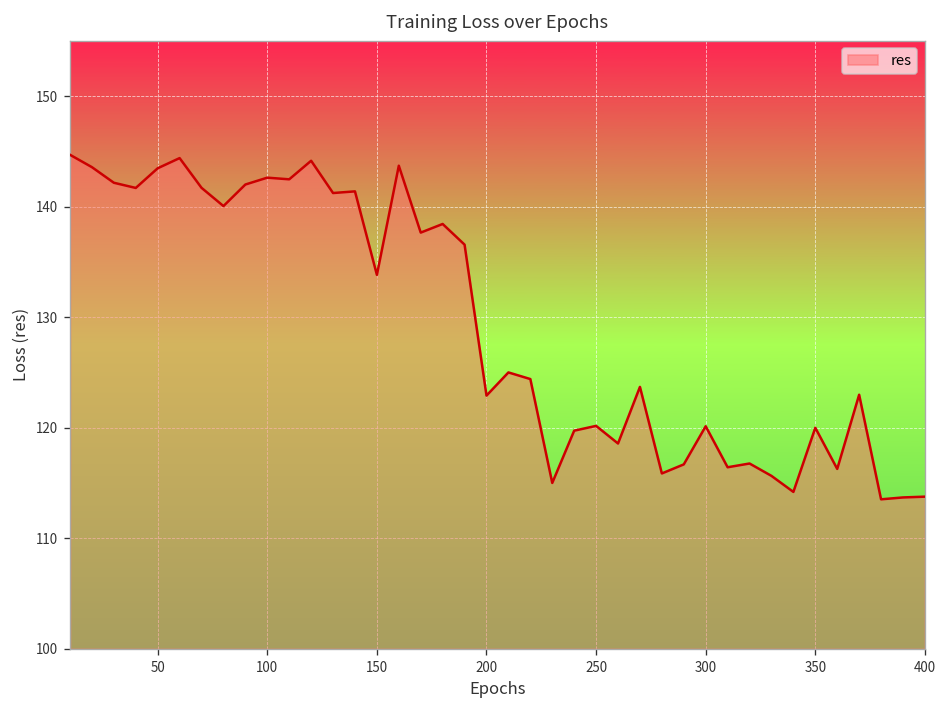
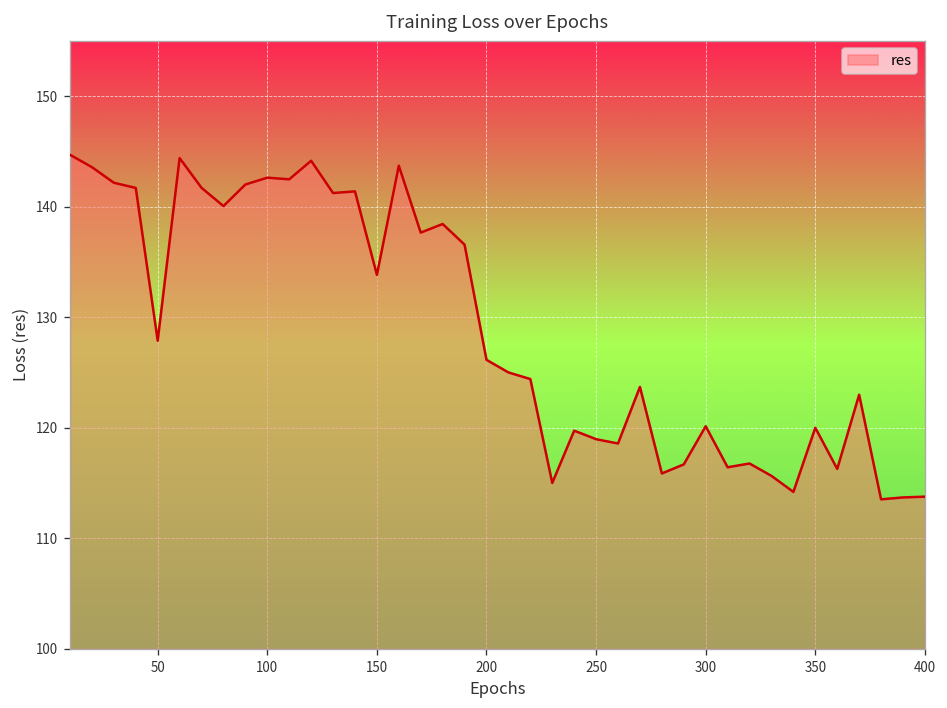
  {
-   "50": 143,
+   "50": 128,
    "100": 143,
    "150": 134,
-   "200": 123,
-   "250": 120,
+   "200": 126,
+   "250": 119,
    "300": 120,
    "350": 120,
    "400": 114
  }
